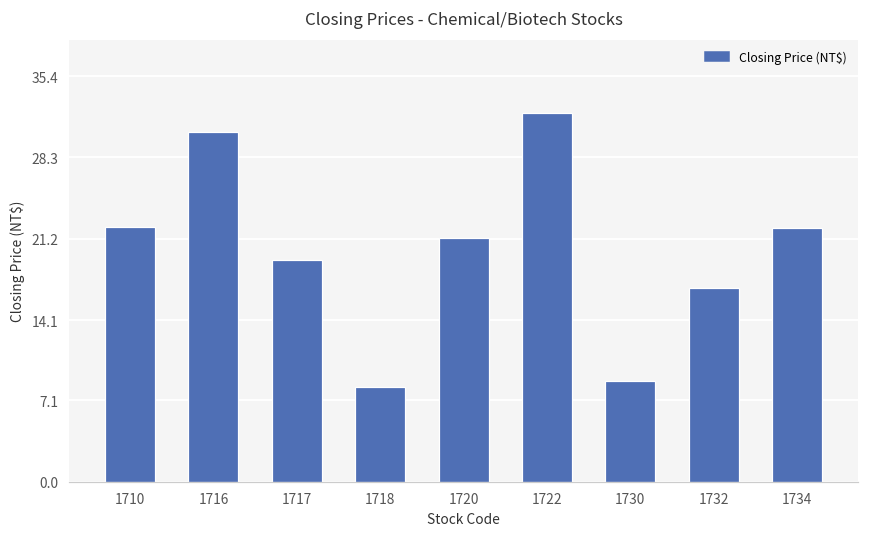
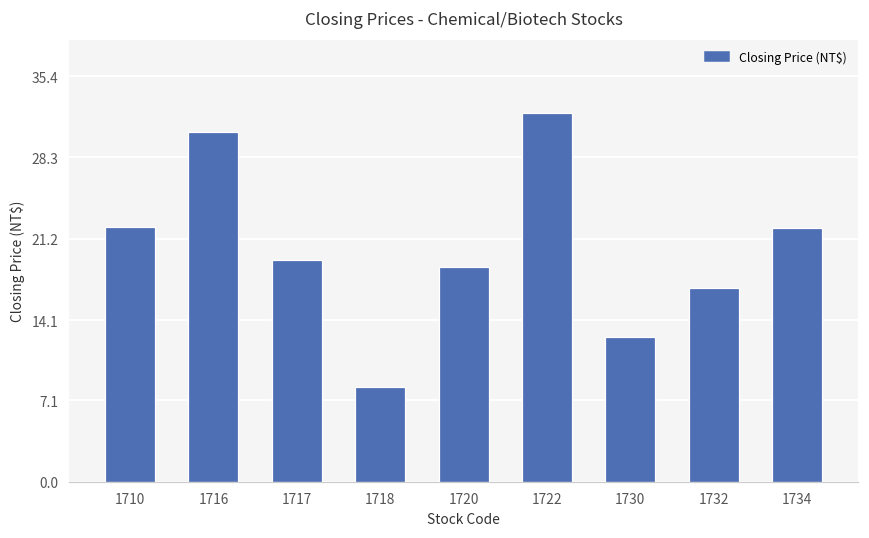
  {
    "1710": 22.2,
    "1716": 30.5,
    "1717": 19.3,
    "1718": 8.2,
-   "1720": 21.3,
+   "1720": 18.8,
    "1722": 32.2,
-   "1730": 8.8,
+   "1730": 12.6,
    "1732": 16.9,
    "1734": 22.2
  }
